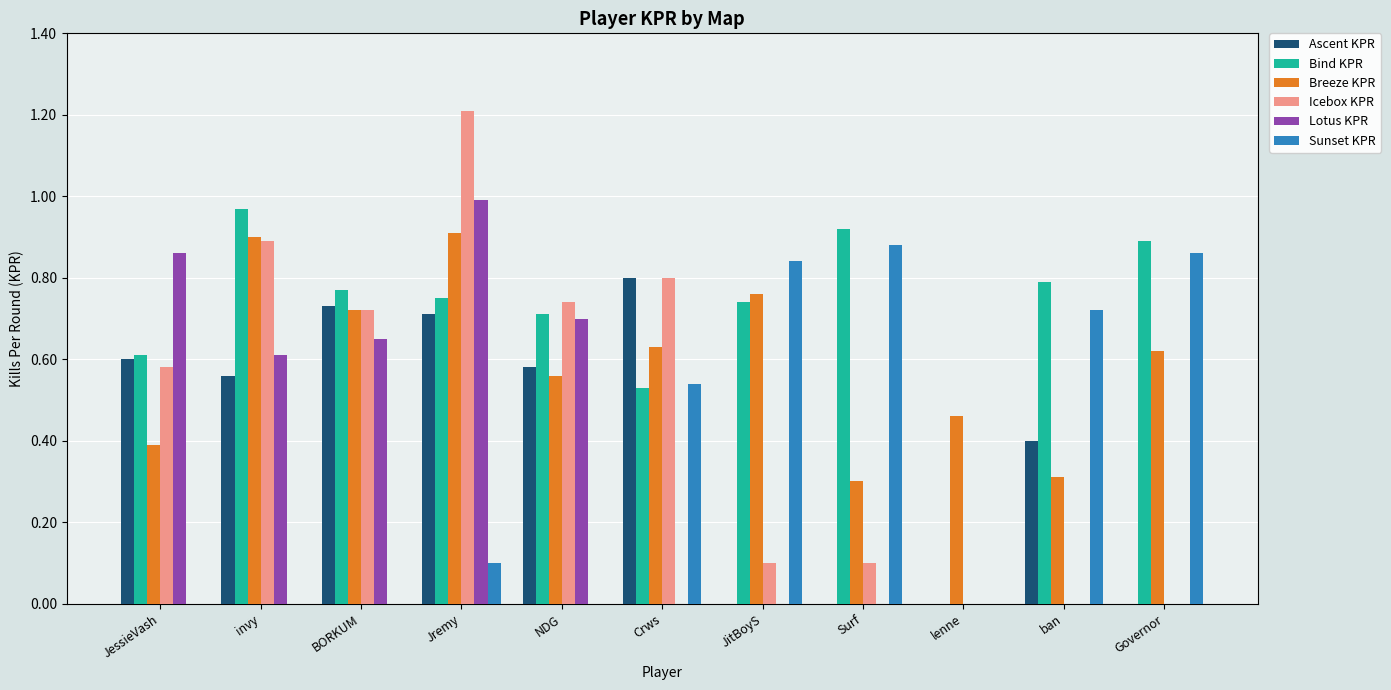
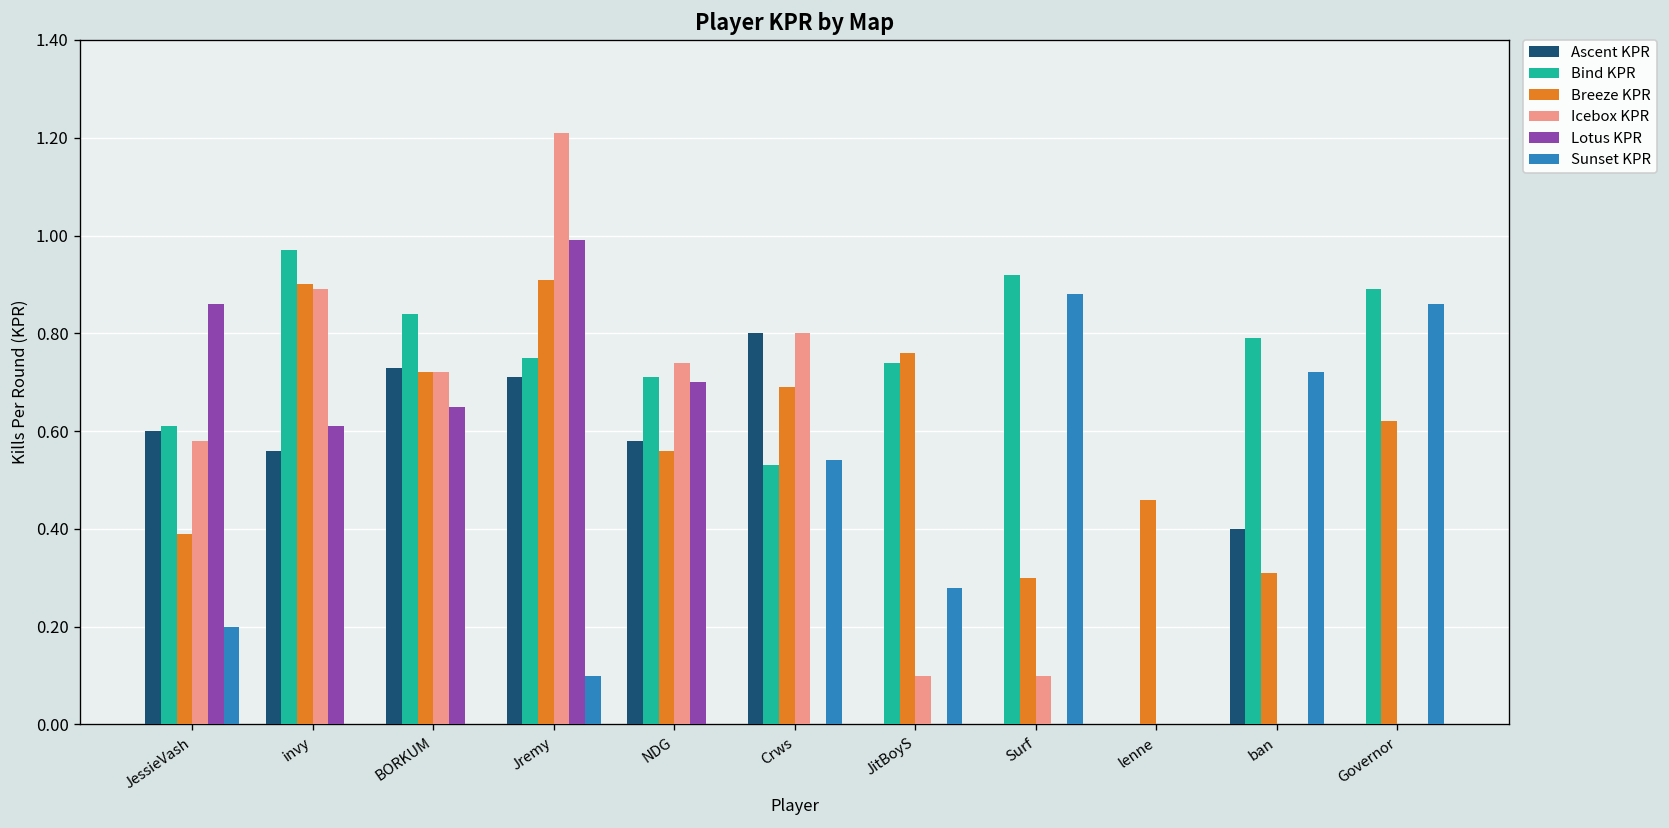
  {
    "Ascent KPR": {
      "JessieVash": 0.60,
      "invy": 0.56,
      "BORKUM": 0.73,
      "Jremy": 0.71,
      "NDG": 0.58,
      "Crws": 0.80,
      "JitBoyS": 0.00,
      "Surf": 0.00,
      "lenne": 0.00,
      "ban": 0.40,
      "Governor": 0.00
    },
    "Bind KPR": {
      "JessieVash": 0.61,
      "invy": 0.97,
-     "BORKUM": 0.77,
+     "BORKUM": 0.84,
      "Jremy": 0.75,
      "NDG": 0.71,
      "Crws": 0.53,
      "JitBoyS": 0.74,
      "Surf": 0.92,
      "lenne": 0.00,
      "ban": 0.79,
      "Governor": 0.89
    },
    "Breeze KPR": {
      "JessieVash": 0.39,
      "invy": 0.90,
      "BORKUM": 0.72,
      "Jremy": 0.91,
      "NDG": 0.56,
-     "Crws": 0.63,
+     "Crws": 0.69,
      "JitBoyS": 0.76,
      "Surf": 0.30,
      "lenne": 0.46,
      "ban": 0.31,
      "Governor": 0.62
    },
    "Icebox KPR": {
      "JessieVash": 0.58,
      "invy": 0.89,
      "BORKUM": 0.72,
      "Jremy": 1.21,
      "NDG": 0.74,
      "Crws": 0.80,
      "JitBoyS": 0.10,
      "Surf": 0.10,
      "lenne": 0.00,
      "ban": 0.00,
      "Governor": 0.00
    },
    "Lotus KPR": {
      "JessieVash": 0.86,
      "invy": 0.61,
      "BORKUM": 0.65,
      "Jremy": 0.99,
      "NDG": 0.70,
      "Crws": 0.00,
      "JitBoyS": 0.00,
      "Surf": 0.00,
      "lenne": 0.00,
      "ban": 0.00,
      "Governor": 0.00
    },
    "Sunset KPR": {
-     "JessieVash": 0.0,
+     "JessieVash": 0.2,
      "invy": 0.00,
      "BORKUM": 0.00,
      "Jremy": 0.10,
      "NDG": 0.00,
      "Crws": 0.54,
-     "JitBoyS": 0.84,
+     "JitBoyS": 0.28,
      "Surf": 0.88,
      "lenne": 0.00,
      "ban": 0.72,
      "Governor": 0.86
    }
  }
